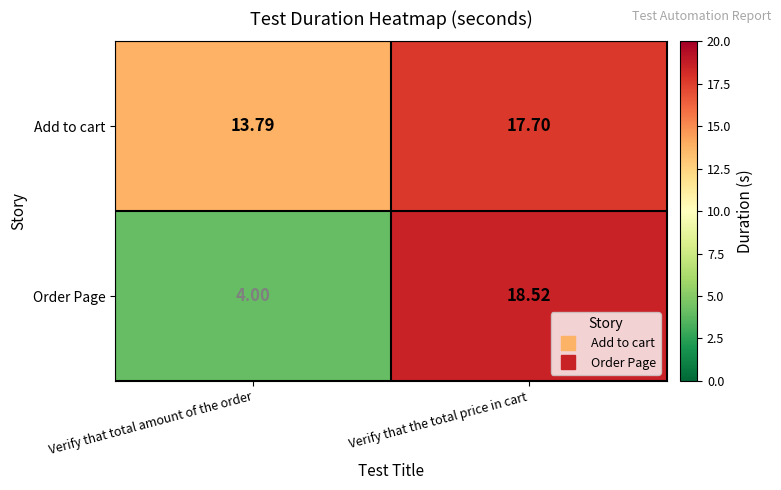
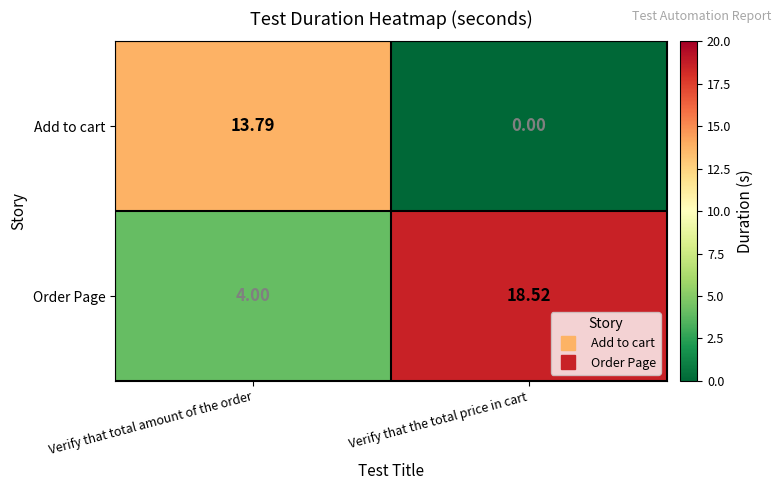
  {
    "Add to cart": {
      "Verify that total amount of the order": 13.79,
-     "Verify that the total price in cart": 17.70
+     "Verify that the total price in cart": 0.00
    },
    "Order Page": {
      "Verify that total amount of the order": 4.00,
      "Verify that the total price in cart": 18.52
    }
  }
